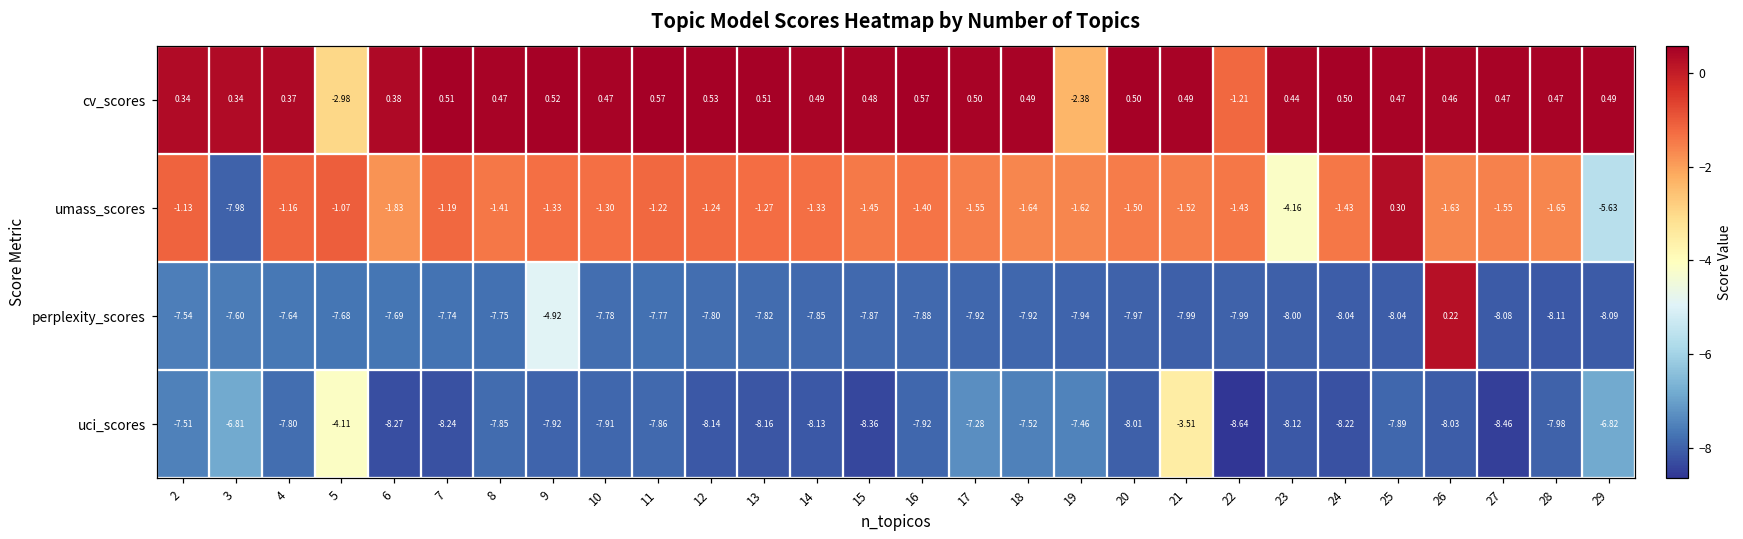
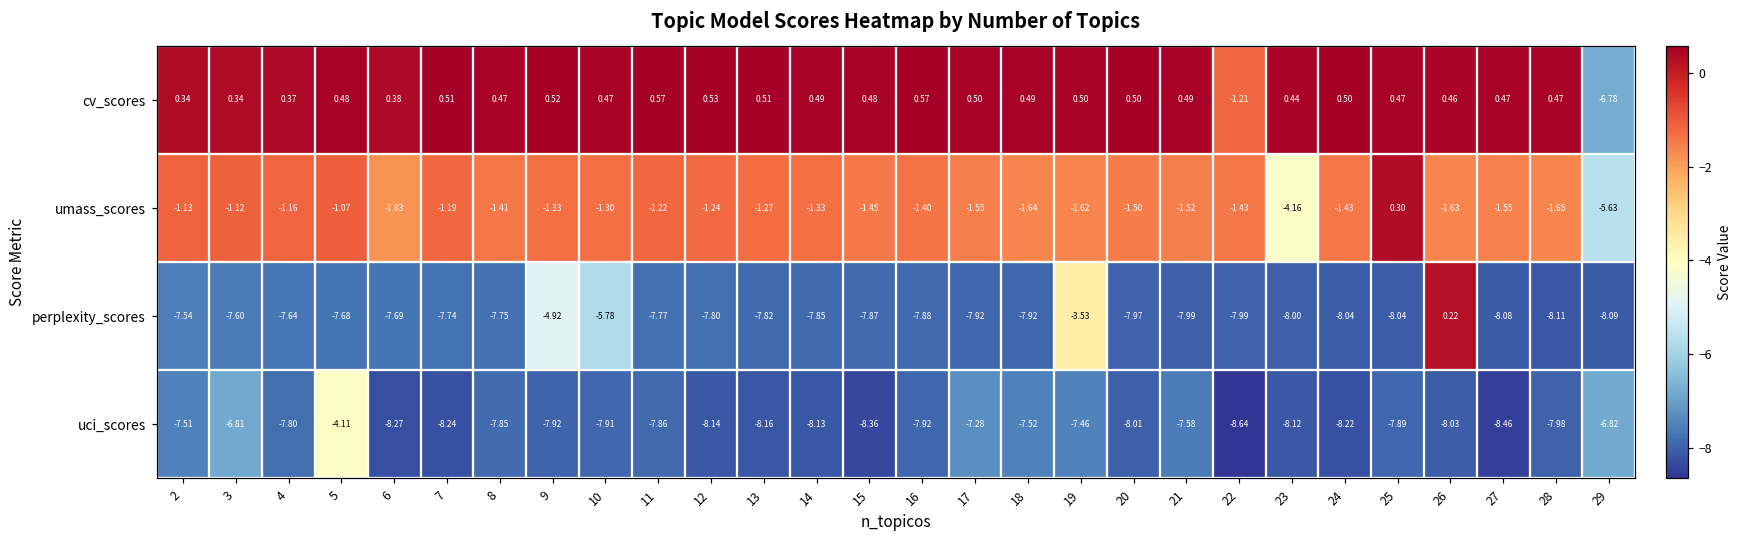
  {
    "cv_scores": {
      "2": 0.34,
      "3": 0.34,
      "4": 0.37,
-     "5": -2.98,
+     "5": 0.48,
      "6": 0.38,
      "7": 0.51,
      "8": 0.47,
      "9": 0.52,
      "10": 0.47,
      "11": 0.57,
      "12": 0.53,
      "13": 0.51,
      "14": 0.49,
      "15": 0.48,
      "16": 0.57,
      "17": 0.50,
      "18": 0.49,
-     "19": -2.38,
+     "19": 0.50,
      "20": 0.50,
      "21": 0.49,
      "22": -1.21,
      "23": 0.44,
      "24": 0.50,
      "25": 0.47,
      "26": 0.46,
      "27": 0.47,
      "28": 0.47,
-     "29": 0.49
+     "29": -6.78
    },
    "umass_scores": {
      "2": -1.13,
-     "3": -7.98,
+     "3": -1.12,
      "4": -1.16,
      "5": -1.07,
      "6": -1.83,
      "7": -1.19,
      "8": -1.41,
      "9": -1.33,
      "10": -1.30,
      "11": -1.22,
      "12": -1.24,
      "13": -1.27,
      "14": -1.33,
      "15": -1.45,
      "16": -1.40,
      "17": -1.55,
      "18": -1.64,
      "19": -1.62,
      "20": -1.50,
      "21": -1.52,
      "22": -1.43,
      "23": -4.16,
      "24": -1.43,
      "25": 0.30,
      "26": -1.63,
      "27": -1.55,
      "28": -1.65,
      "29": -5.63
    },
    "perplexity_scores": {
      "2": -7.54,
      "3": -7.60,
      "4": -7.64,
      "5": -7.68,
      "6": -7.69,
      "7": -7.74,
      "8": -7.75,
      "9": -4.92,
-     "10": -7.78,
+     "10": -5.78,
      "11": -7.77,
      "12": -7.80,
      "13": -7.82,
      "14": -7.85,
      "15": -7.87,
      "16": -7.88,
      "17": -7.92,
      "18": -7.92,
-     "19": -7.94,
+     "19": -3.53,
      "20": -7.97,
      "21": -7.99,
      "22": -7.99,
      "23": -8.00,
      "24": -8.04,
      "25": -8.04,
      "26": 0.22,
      "27": -8.08,
      "28": -8.11,
      "29": -8.09
    },
    "uci_scores": {
      "2": -7.51,
      "3": -6.81,
      "4": -7.80,
      "5": -4.11,
      "6": -8.27,
      "7": -8.24,
      "8": -7.85,
      "9": -7.92,
      "10": -7.91,
      "11": -7.86,
      "12": -8.14,
      "13": -8.16,
      "14": -8.13,
      "15": -8.36,
      "16": -7.92,
      "17": -7.28,
      "18": -7.52,
      "19": -7.46,
      "20": -8.01,
-     "21": -3.51,
+     "21": -7.58,
      "22": -8.64,
      "23": -8.12,
      "24": -8.22,
      "25": -7.89,
      "26": -8.03,
      "27": -8.46,
      "28": -7.98,
      "29": -6.82
    }
  }
